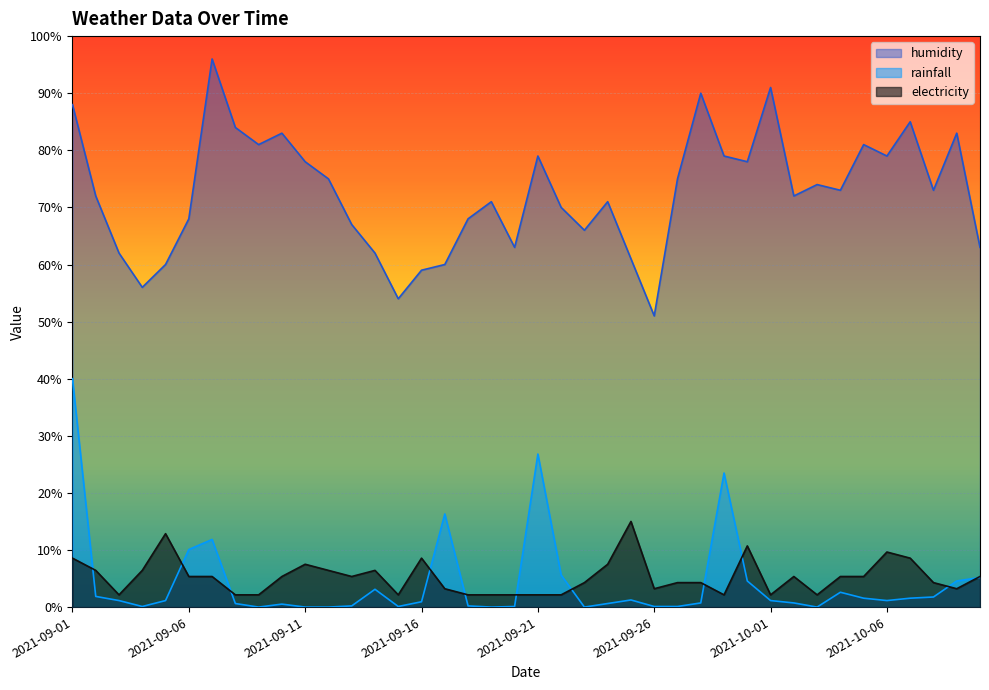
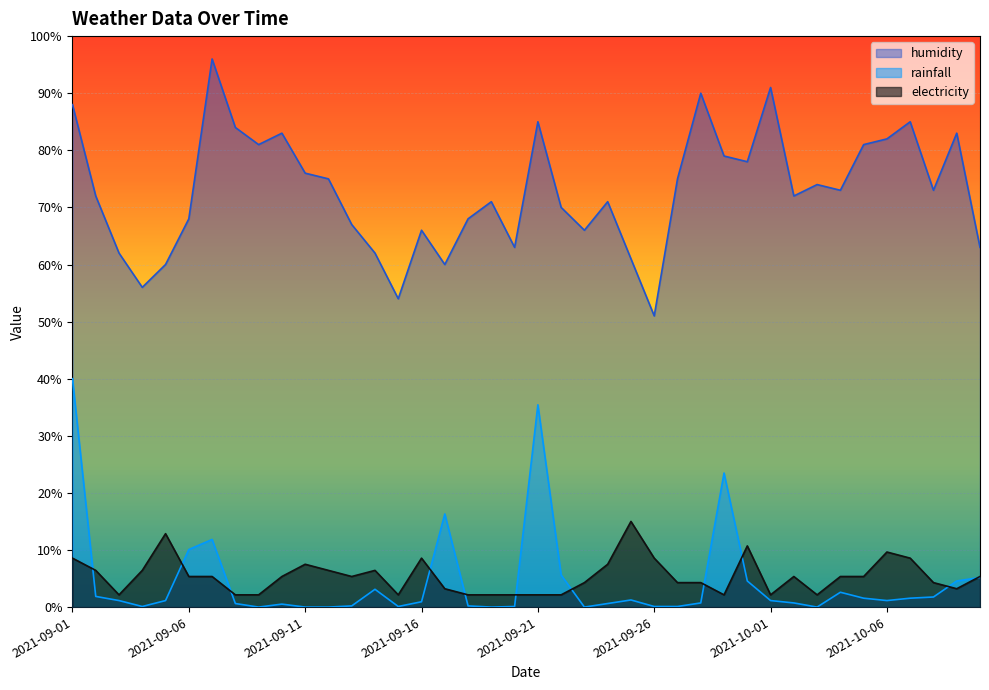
  {
    "humidity": {
      "2021-09-01": "88%",
      "2021-09-06": "68%",
-     "2021-09-11": "78%",
-     "2021-09-16": "59%",
-     "2021-09-21": "79%",
+     "2021-09-11": "76%",
+     "2021-09-16": "66%",
+     "2021-09-21": "85%",
      "2021-09-26": "51%",
      "2021-10-01": "91%",
-     "2021-10-06": "79%"
+     "2021-10-06": "82%"
    },
    "rainfall": {
      "2021-09-01": "40%",
      "2021-09-06": "10%",
      "2021-09-11": "0%",
      "2021-09-16": "1%",
-     "2021-09-21": "27%",
+     "2021-09-21": "35%",
      "2021-09-26": "0%",
      "2021-10-01": "1%",
      "2021-10-06": "1%"
    },
    "electricity": {
      "2021-09-01": "9%",
      "2021-09-06": "5%",
      "2021-09-11": "8%",
      "2021-09-16": "9%",
      "2021-09-21": "2%",
-     "2021-09-26": "3%",
+     "2021-09-26": "9%",
      "2021-10-01": "2%",
      "2021-10-06": "10%"
    }
  }
